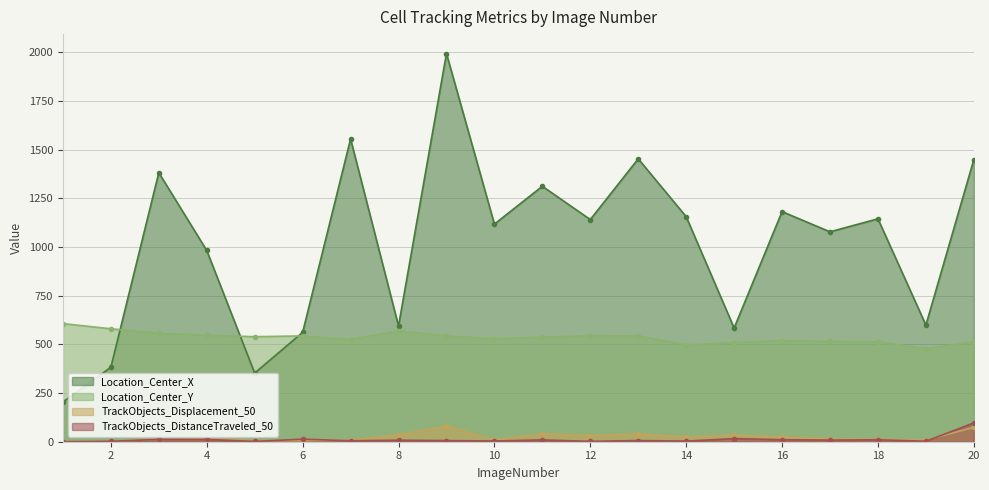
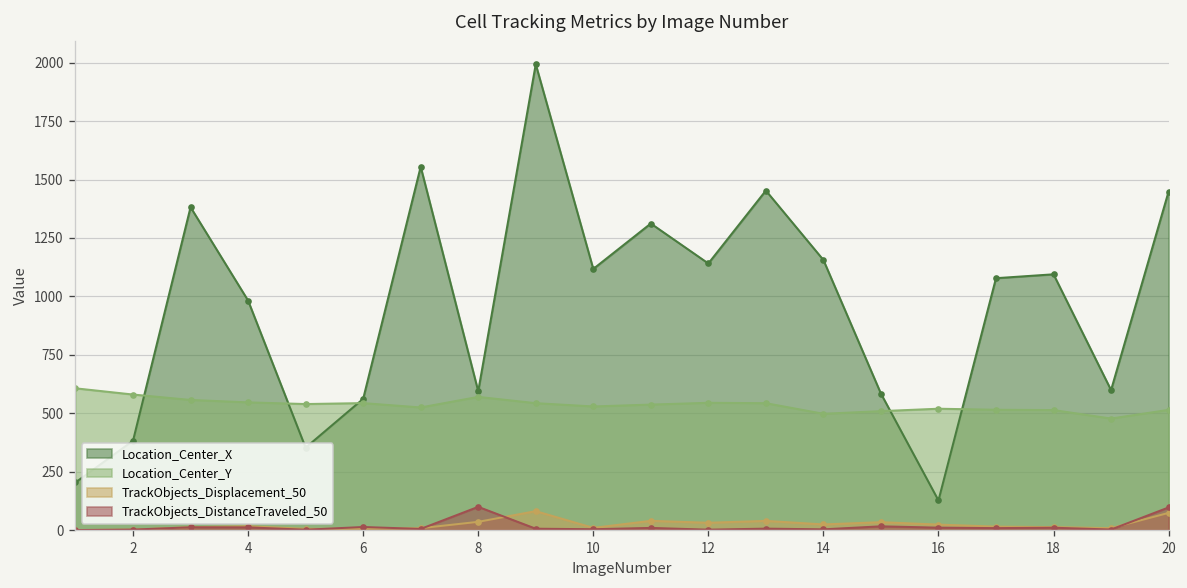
  {
    "Location_Center_X": {
      "2": 380,
      "4": 980,
      "6": 560,
      "8": 590,
      "10": 1120,
      "12": 1140,
      "14": 1160,
-     "16": 1180,
-     "18": 1140,
+     "16": 130,
+     "18": 1090,
      "20": 1450
    },
    "TrackObjects_DistanceTraveled_50": {
-     "8": 10,
+     "8": 100,
      "12": 0,
      "14": 0,
      "20": 100
    }
  }
